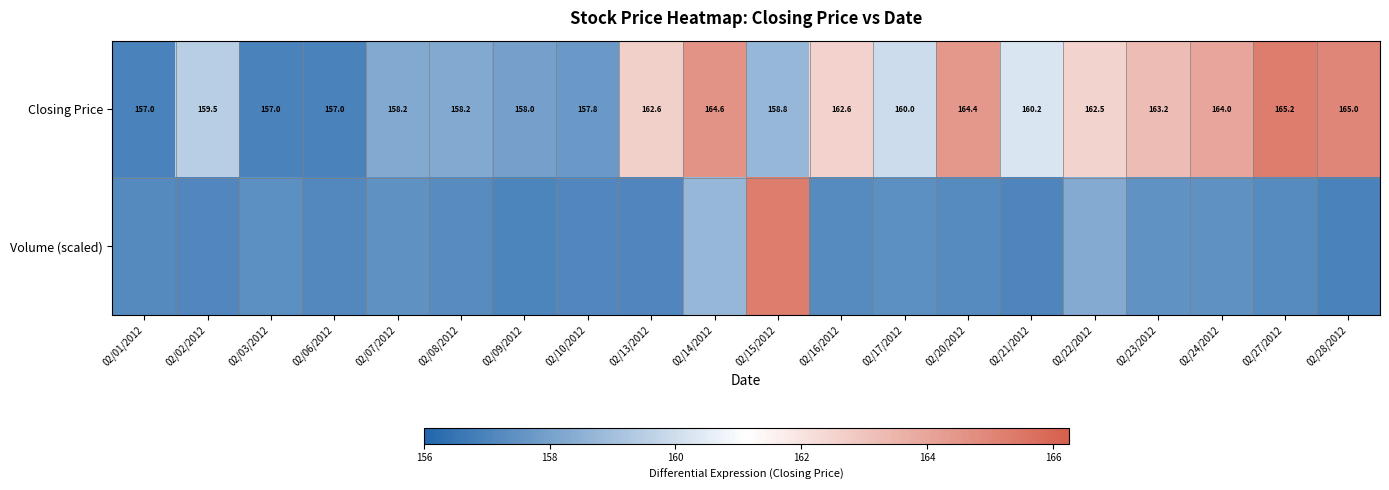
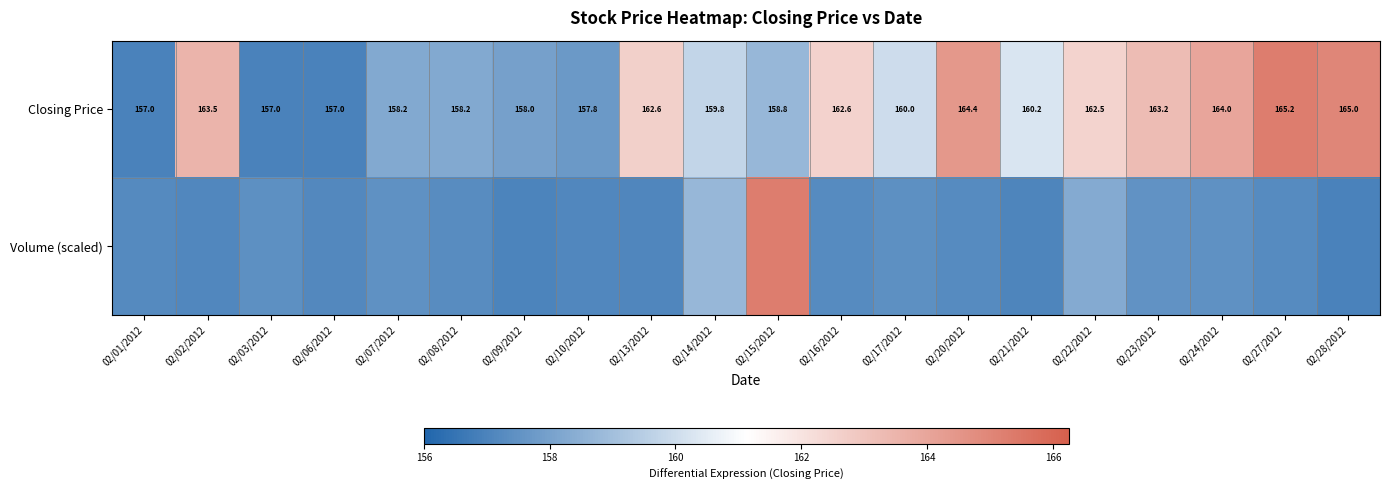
  {
    "Closing Price": {
      "02/01/2012": 157.0,
-     "02/02/2012": 159.5,
+     "02/02/2012": 163.5,
      "02/03/2012": 157.0,
      "02/06/2012": 157.0,
      "02/07/2012": 158.2,
      "02/08/2012": 158.2,
      "02/09/2012": 158.0,
      "02/10/2012": 157.8,
      "02/13/2012": 162.6,
-     "02/14/2012": 164.6,
+     "02/14/2012": 159.8,
      "02/15/2012": 158.8,
      "02/16/2012": 162.6,
      "02/17/2012": 160.0,
      "02/20/2012": 164.4,
      "02/21/2012": 160.2,
      "02/22/2012": 162.5,
      "02/23/2012": 163.2,
      "02/24/2012": 164.0,
      "02/27/2012": 165.2,
      "02/28/2012": 165.0
    }
  }
